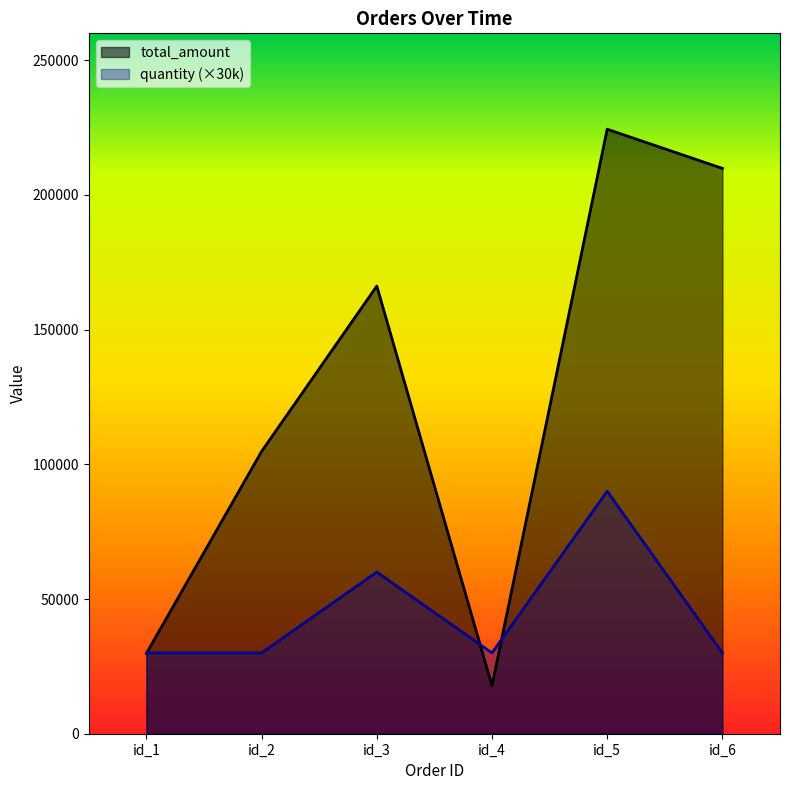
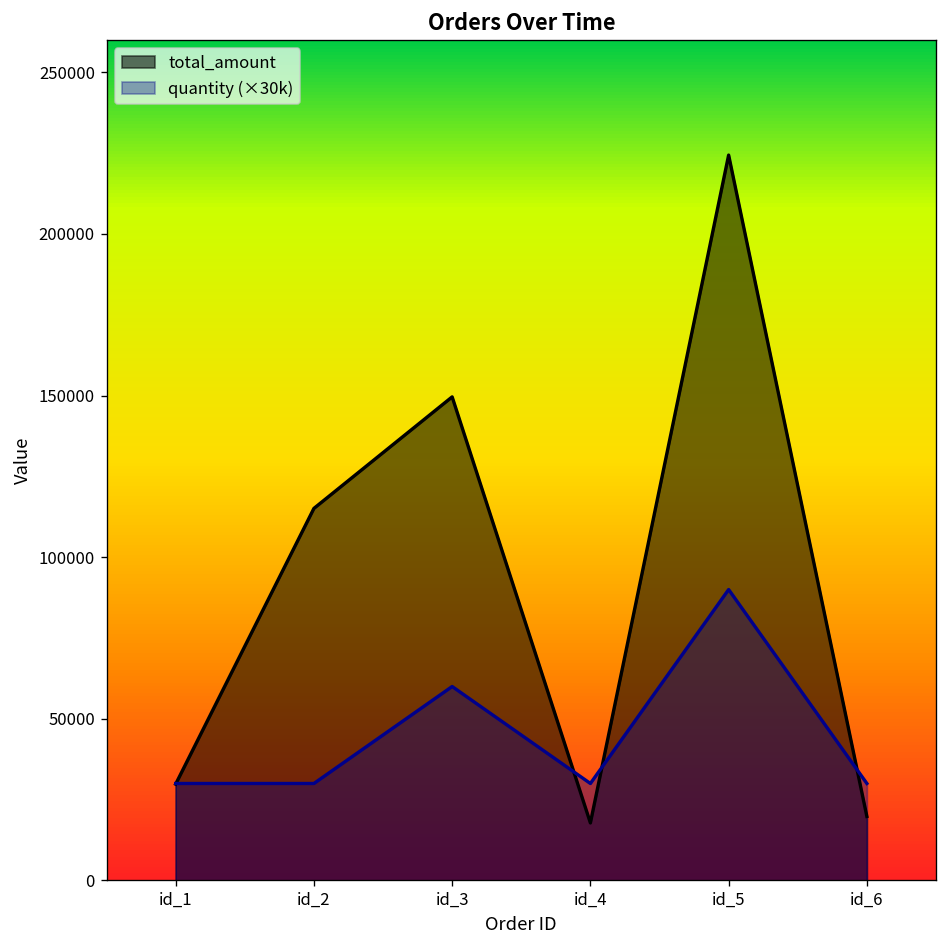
  {
    "total_amount": {
-     "id_2": 105000,
-     "id_3": 166000,
+     "id_2": 115000,
+     "id_3": 150000,
      "id_4": 18000,
      "id_5": 224000,
-     "id_6": 210000
+     "id_6": 20000
    },
    "quantity (×30k)": {
      "id_2": 30000,
      "id_3": 60000,
      "id_4": 30000,
      "id_5": 90000,
      "id_6": 30000
    }
  }
